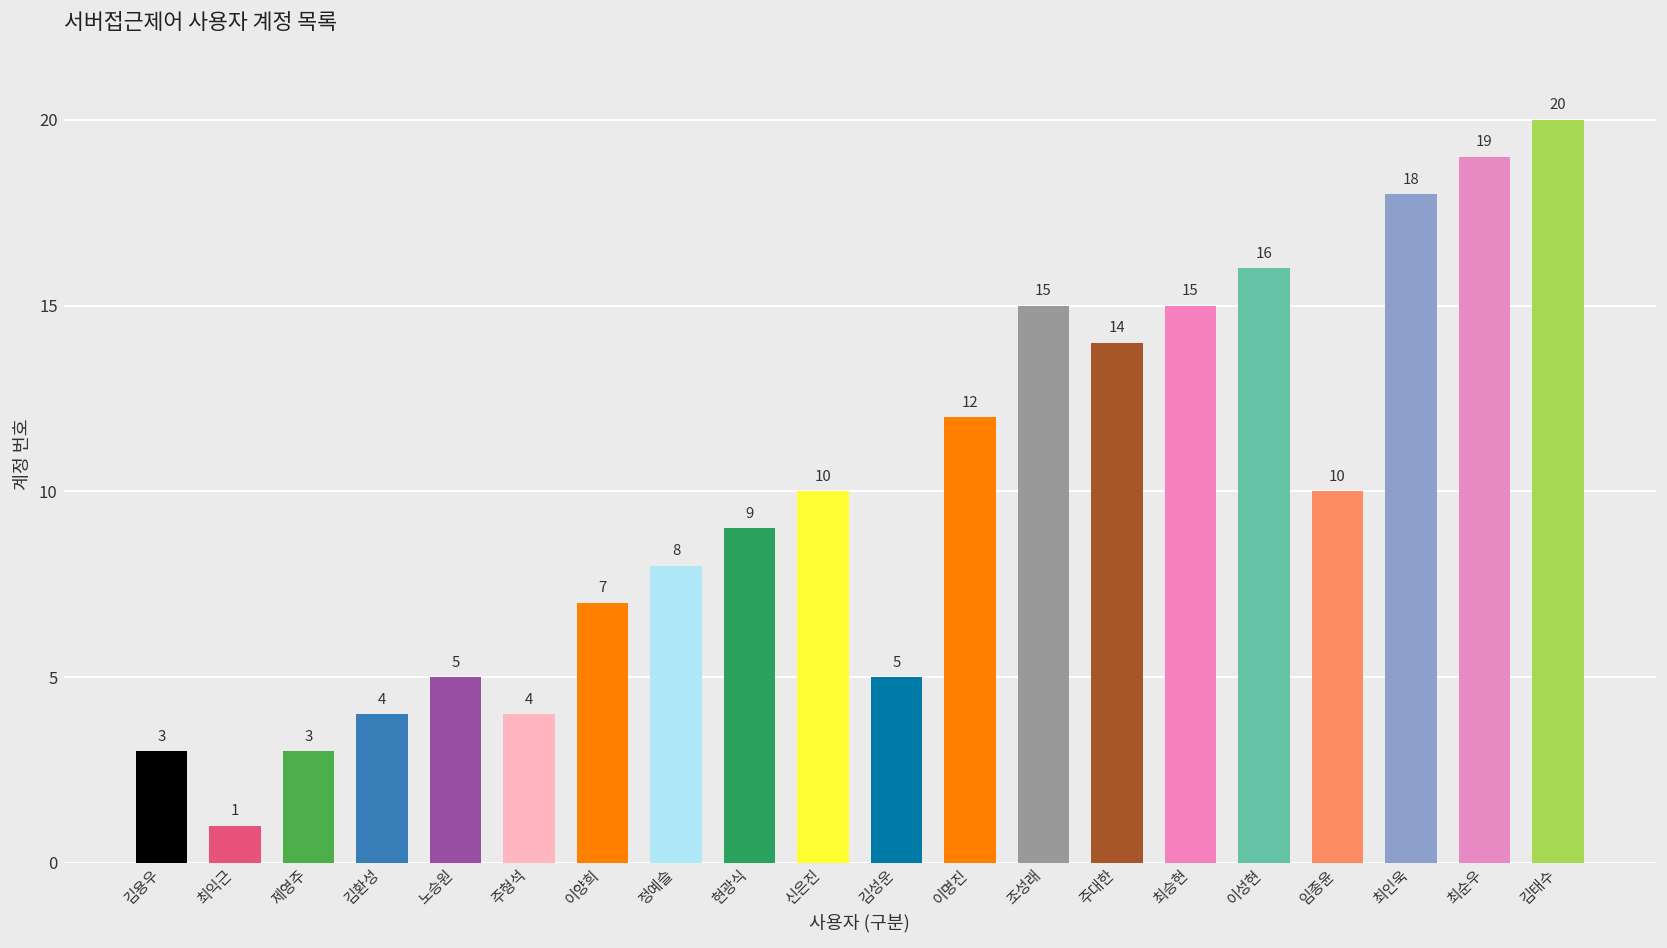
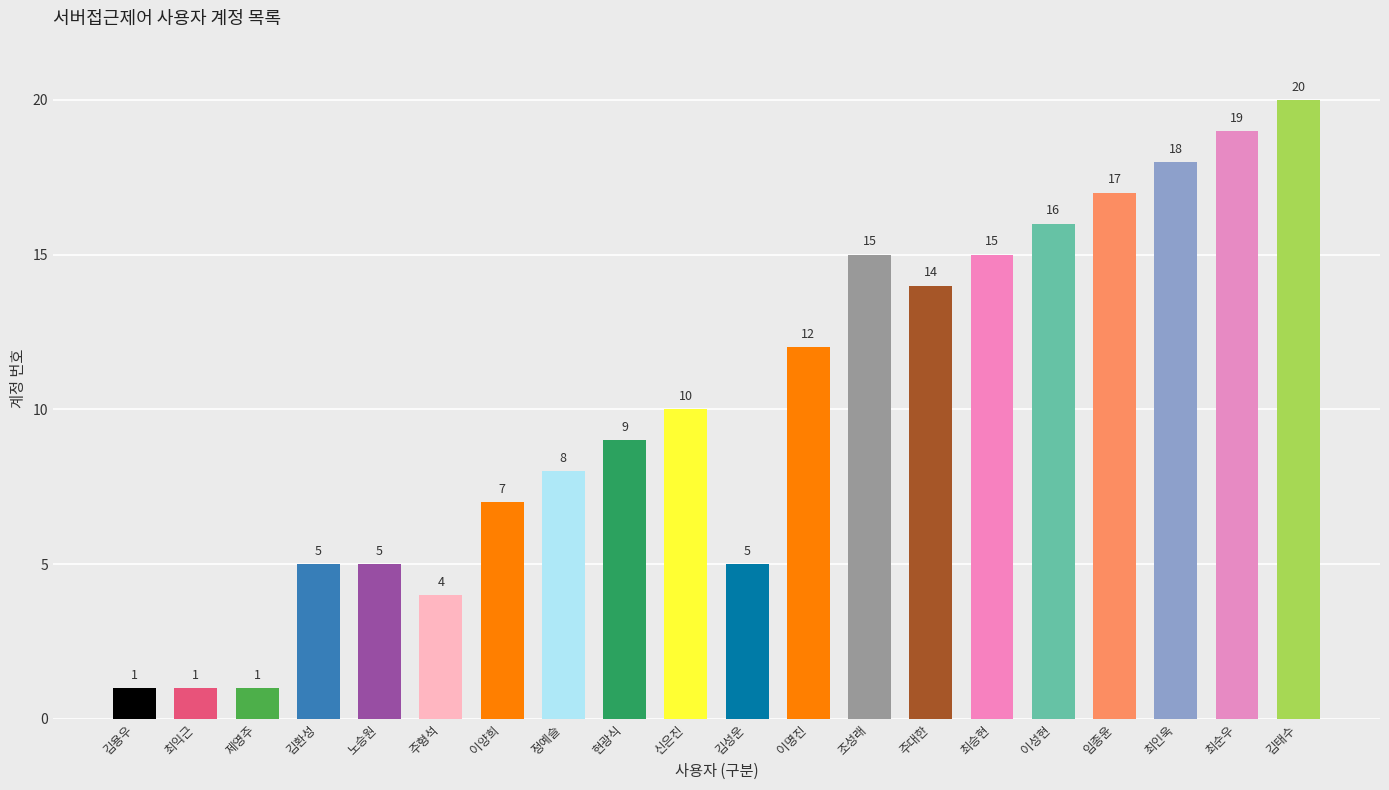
  {
-   "김용우": 3,
+   "김용우": 1,
    "최익근": 1,
-   "제영주": 3,
-   "김환성": 4,
+   "제영주": 1,
+   "김환성": 5,
    "노승원": 5,
    "주형석": 4,
    "이양희": 7,
    "정예슬": 8,
    "현광식": 9,
    "신은진": 10,
    "김성운": 5,
    "이명진": 12,
    "조성래": 15,
    "주대한": 14,
    "최승현": 15,
    "이성현": 16,
-   "임종윤": 10,
+   "임종윤": 17,
    "최인욱": 18,
    "최순우": 19,
    "김태수": 20
  }
